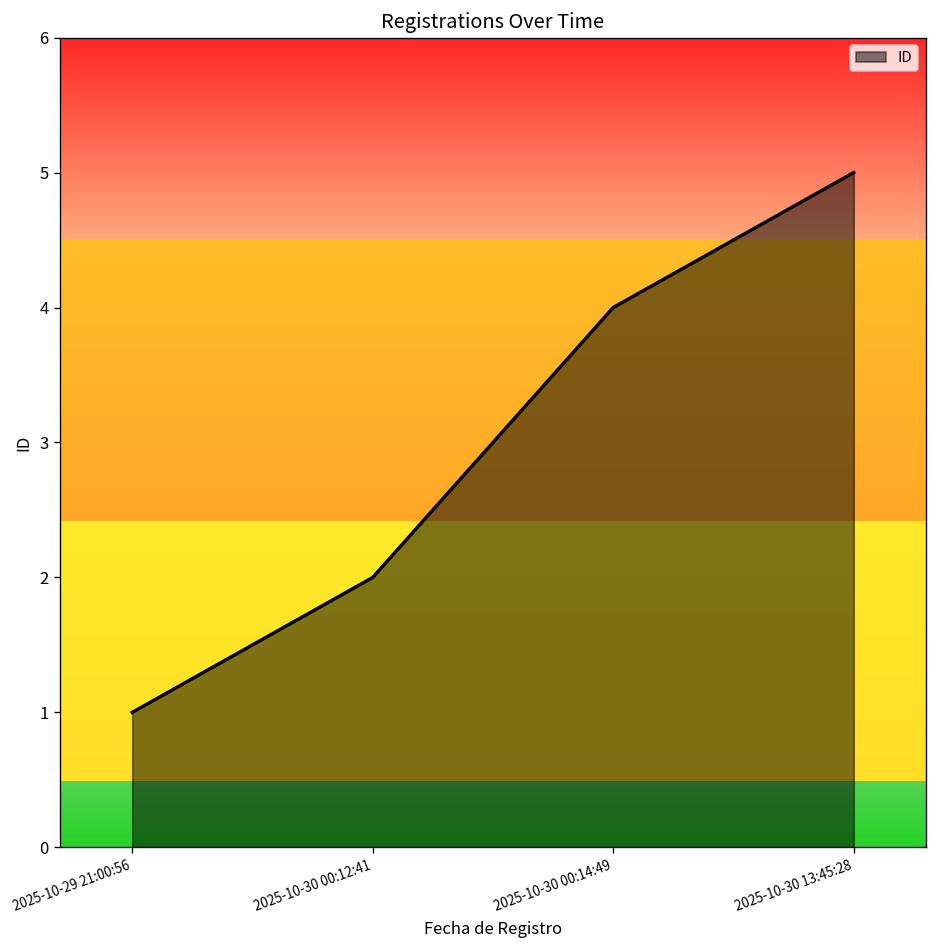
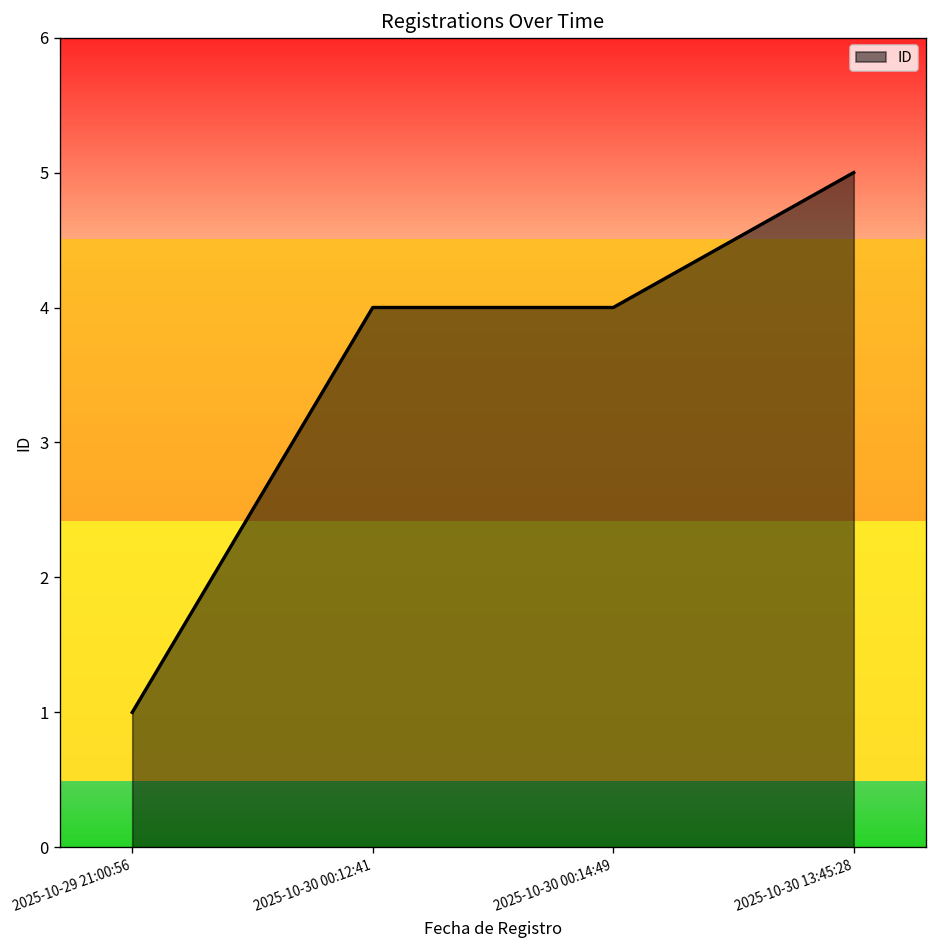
  {
    "2025-10-29 21:00:56": 1,
-   "2025-10-30 00:12:41": 2,
+   "2025-10-30 00:12:41": 4,
    "2025-10-30 00:14:49": 4,
    "2025-10-30 13:45:28": 5
  }
